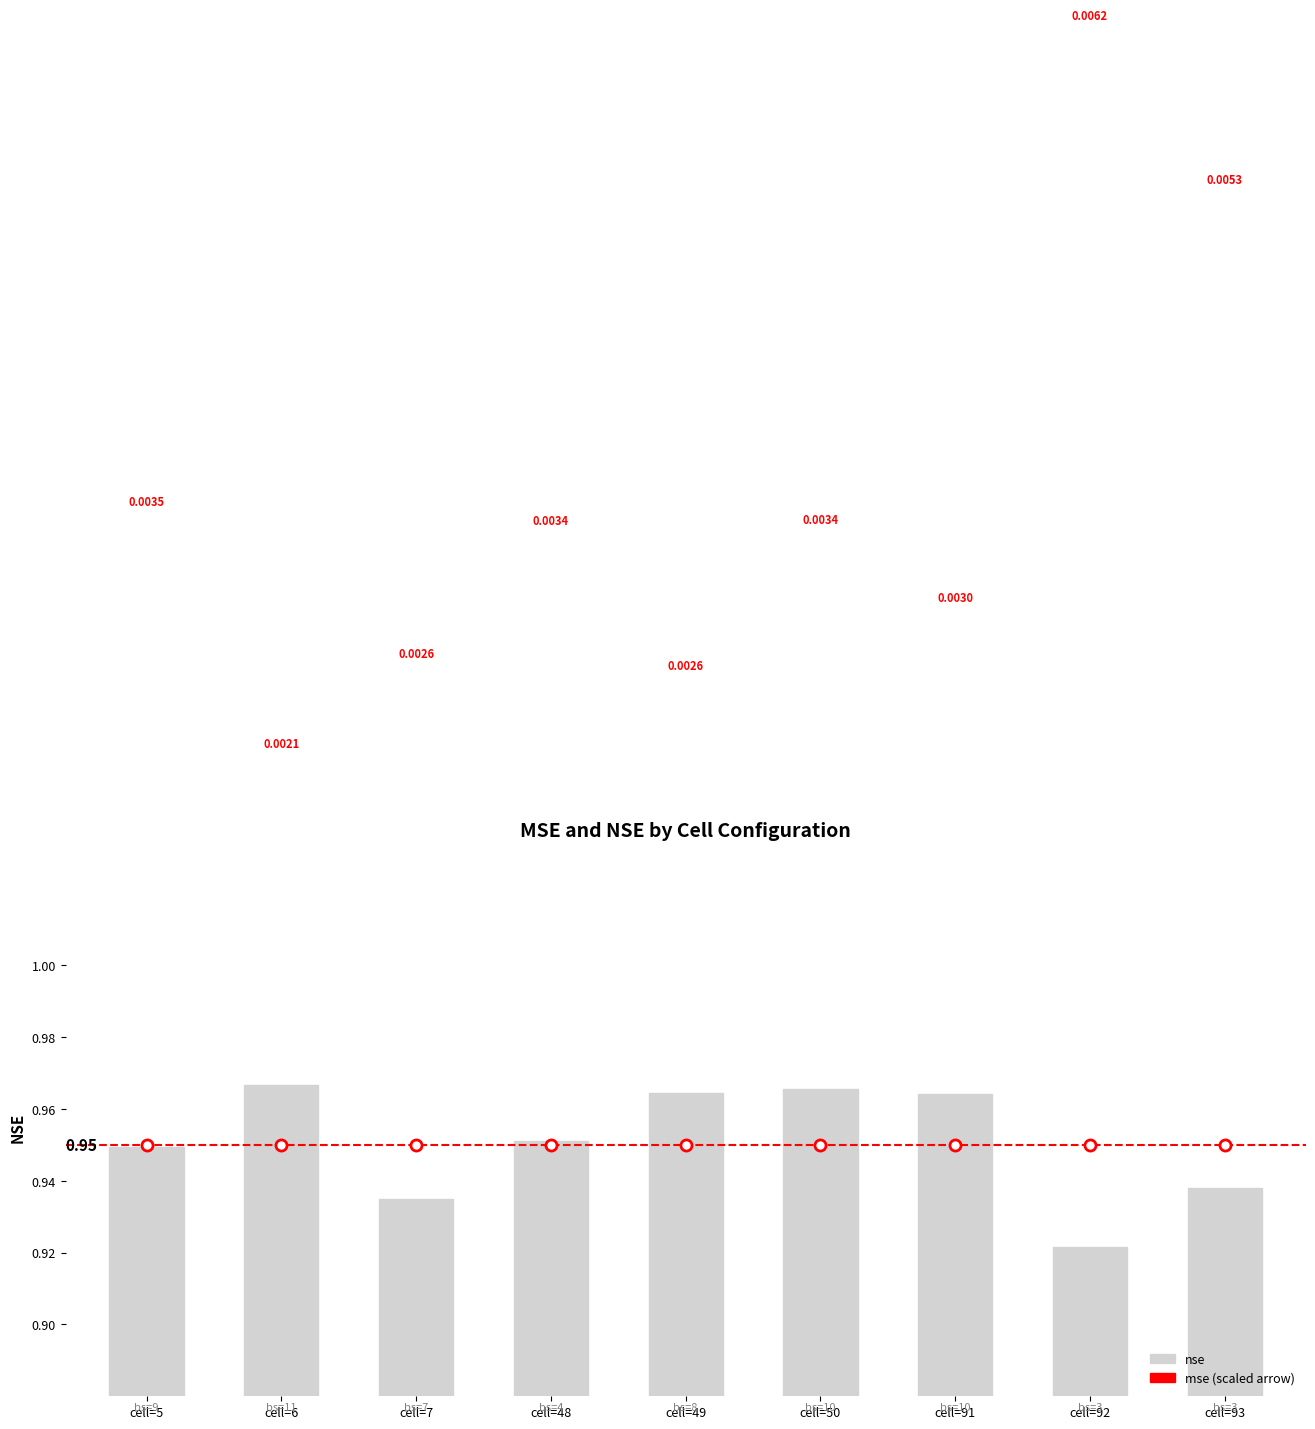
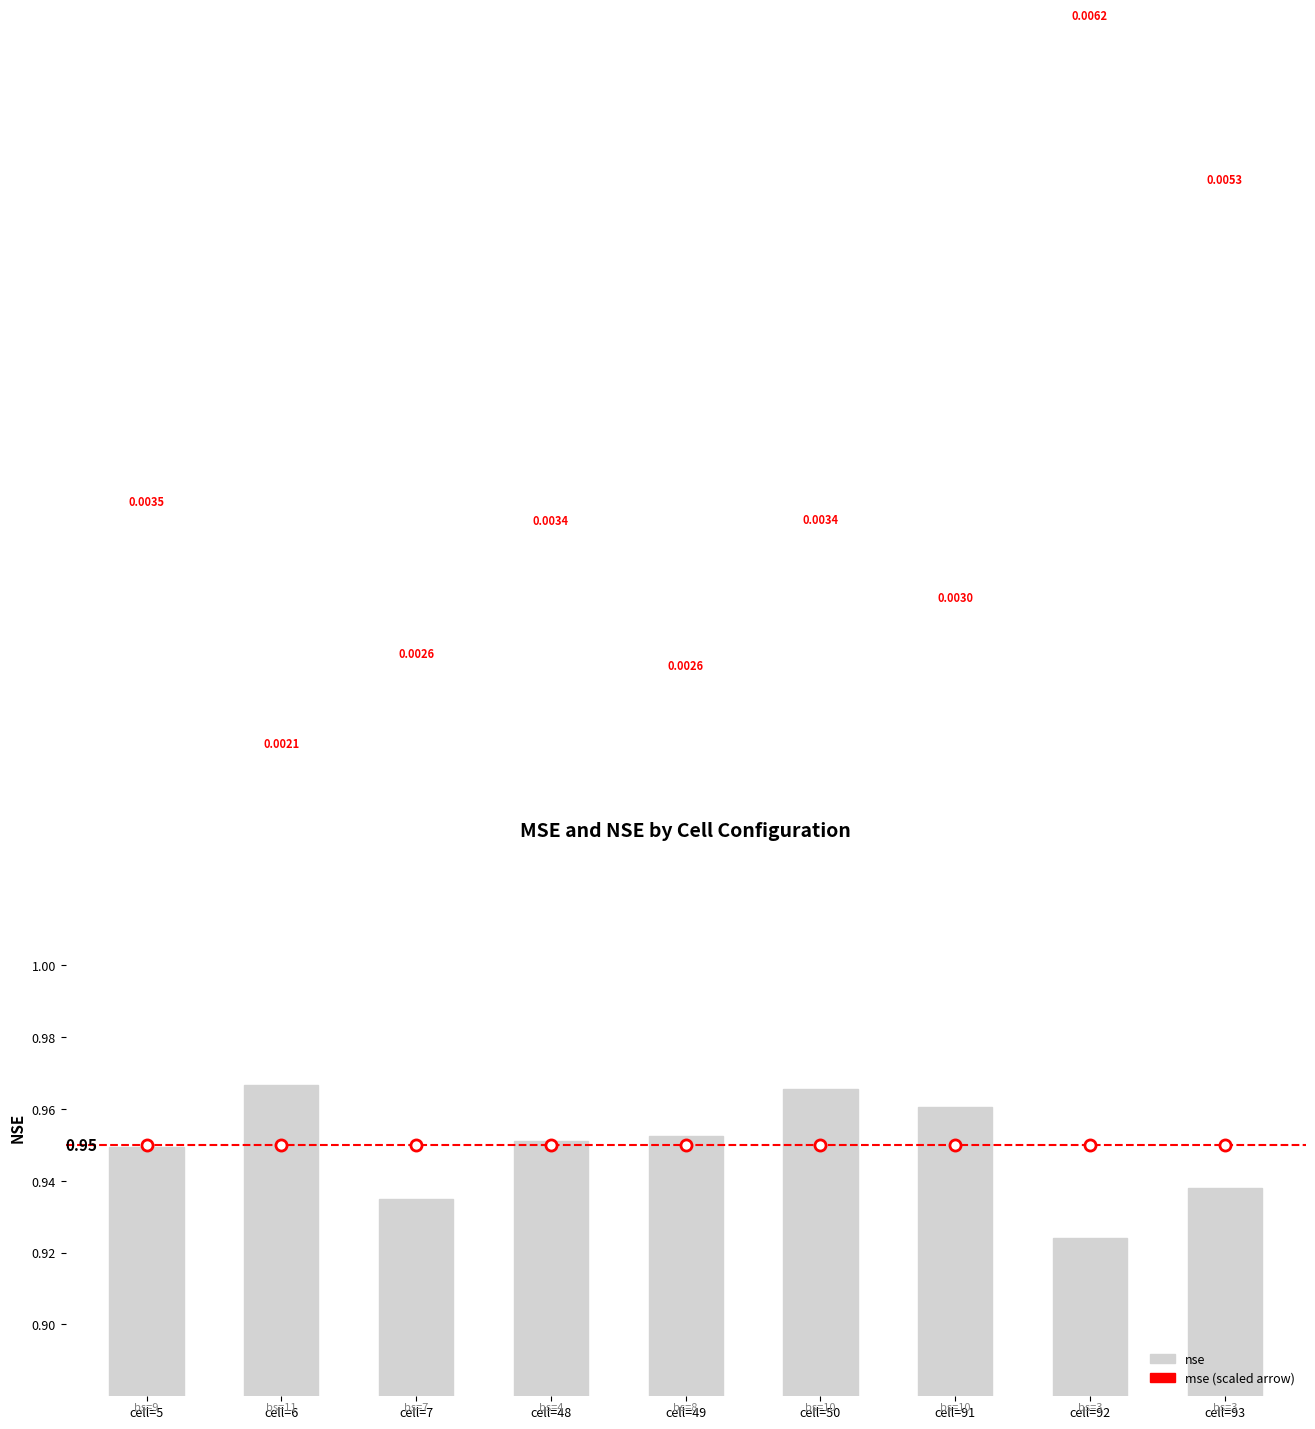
  {
    "nse": {
-     "cell=49": 0.964,
-     "cell=91": 0.964,
-     "cell=92": 0.921
+     "cell=49": 0.952,
+     "cell=91": 0.960,
+     "cell=92": 0.924
    }
  }
